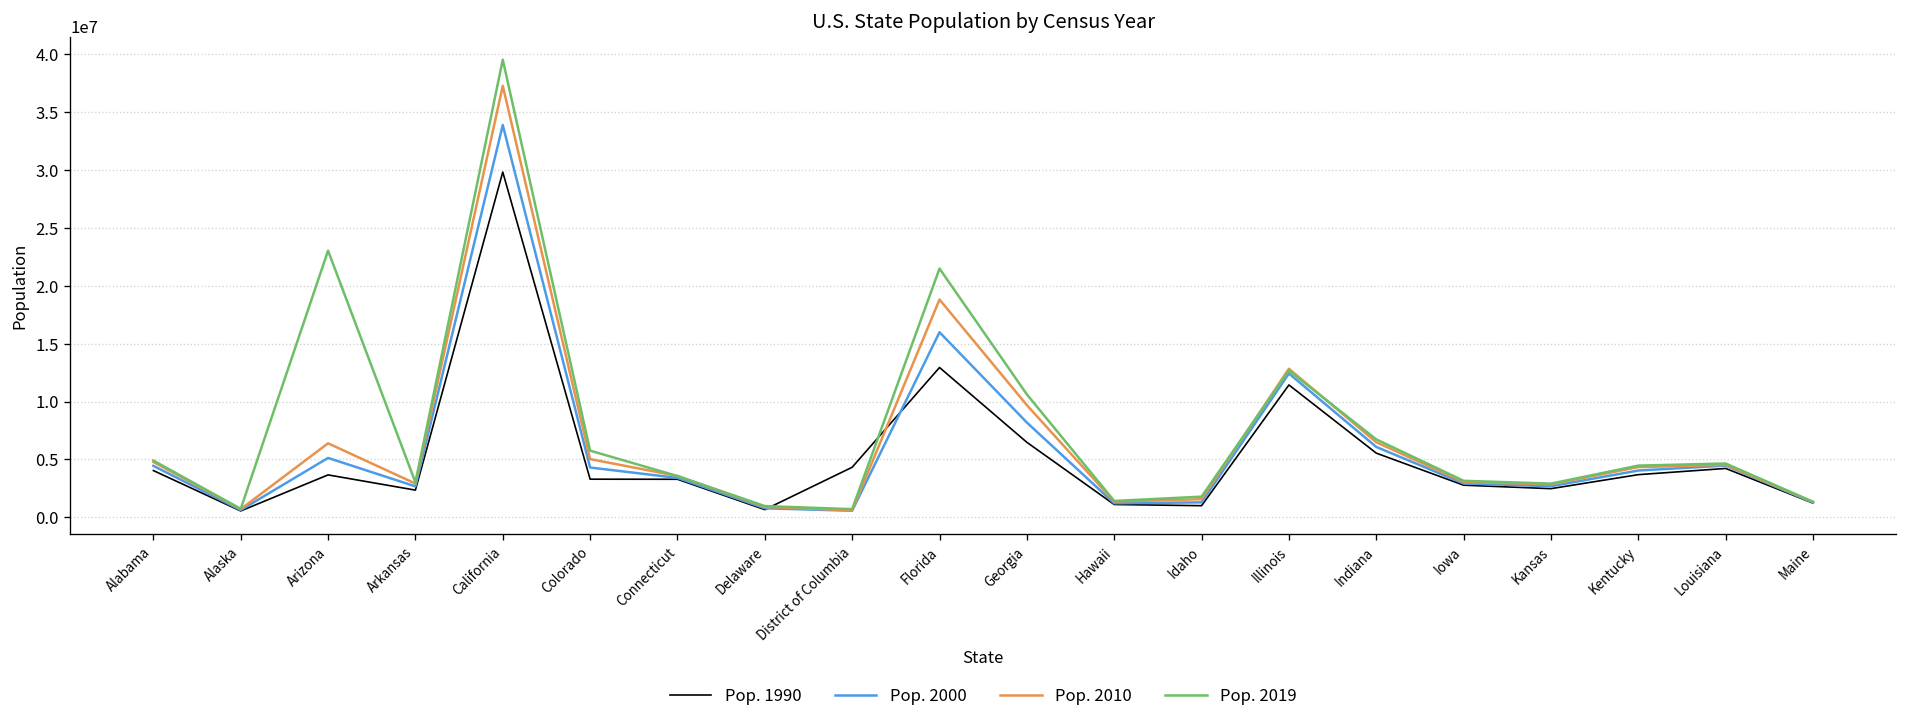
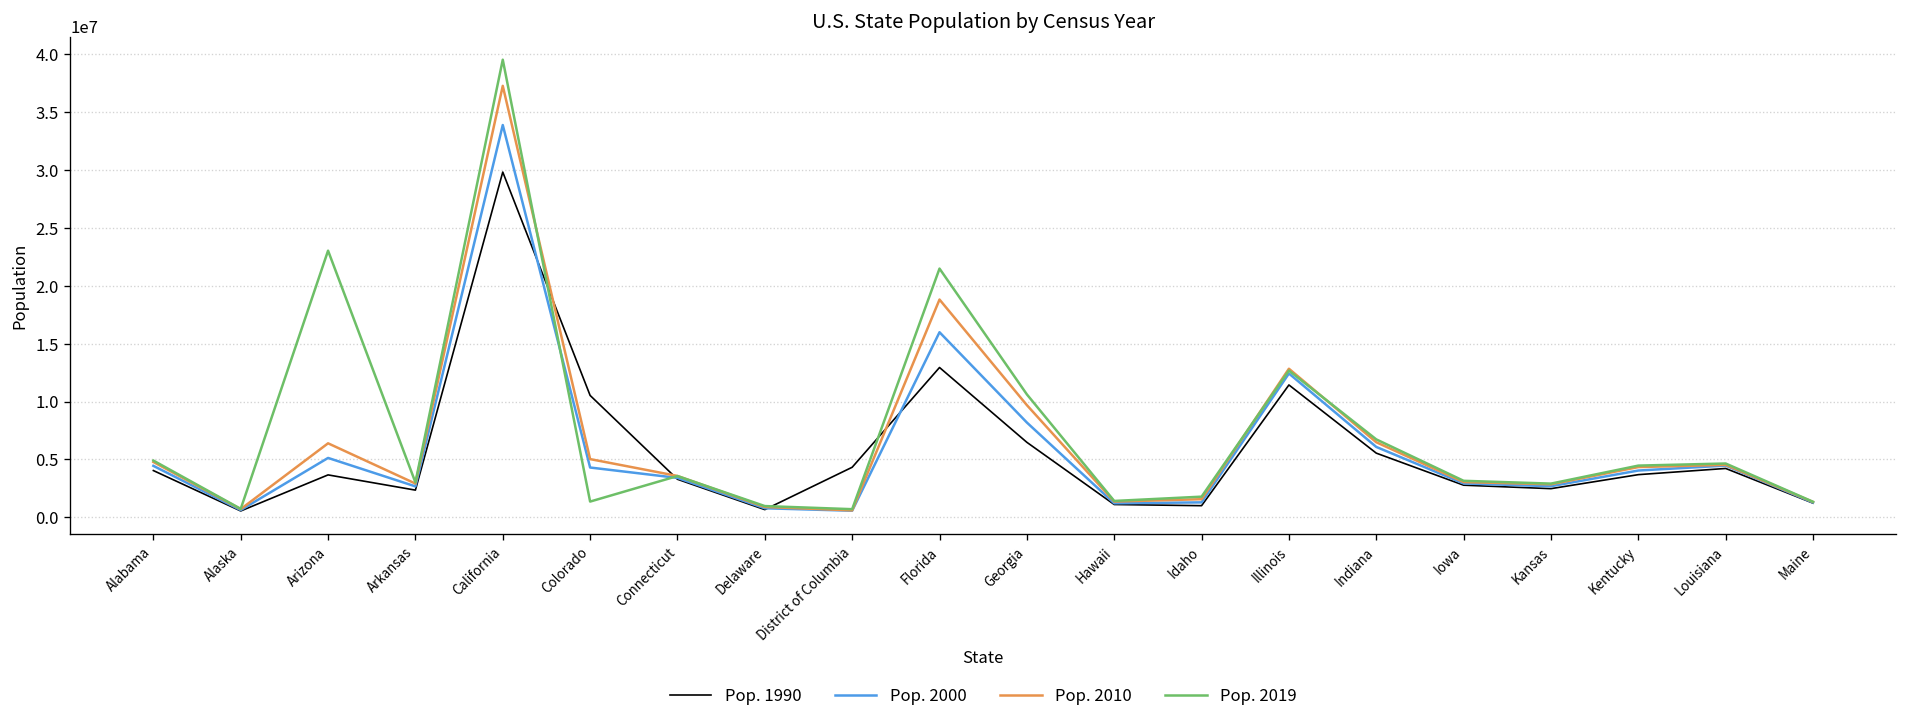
  {
    "Pop. 1990": {
      "Alabama": 4000000,
      "Arizona": 4000000,
      "Arkansas": 2000000,
      "California": 30000000,
-     "Colorado": 3000000,
+     "Colorado": 11000000,
      "District of Columbia": 4000000,
      "Florida": 13000000,
      "Georgia": 6000000,
      "Idaho": 1000000,
      "Illinois": 11000000,
      "Indiana": 6000000,
      "Kentucky": 4000000
    },
    "Pop. 2000": {
      "Alabama": 4000000,
      "Arizona": 5000000,
      "California": 34000000,
      "Colorado": 4000000,
      "Florida": 16000000,
      "Georgia": 8000000,
      "Idaho": 1000000,
      "Indiana": 6000000,
      "Kentucky": 4000000
    },
    "Pop. 2010": {
      "Arizona": 6000000,
      "California": 37000000,
      "Colorado": 5000000,
      "Florida": 19000000,
      "Georgia": 10000000
    },
    "Pop. 2019": {
      "Arizona": 23000000,
      "California": 40000000,
-     "Colorado": 6000000,
+     "Colorado": 1000000,
      "Florida": 21000000,
      "Georgia": 11000000
    }
  }
